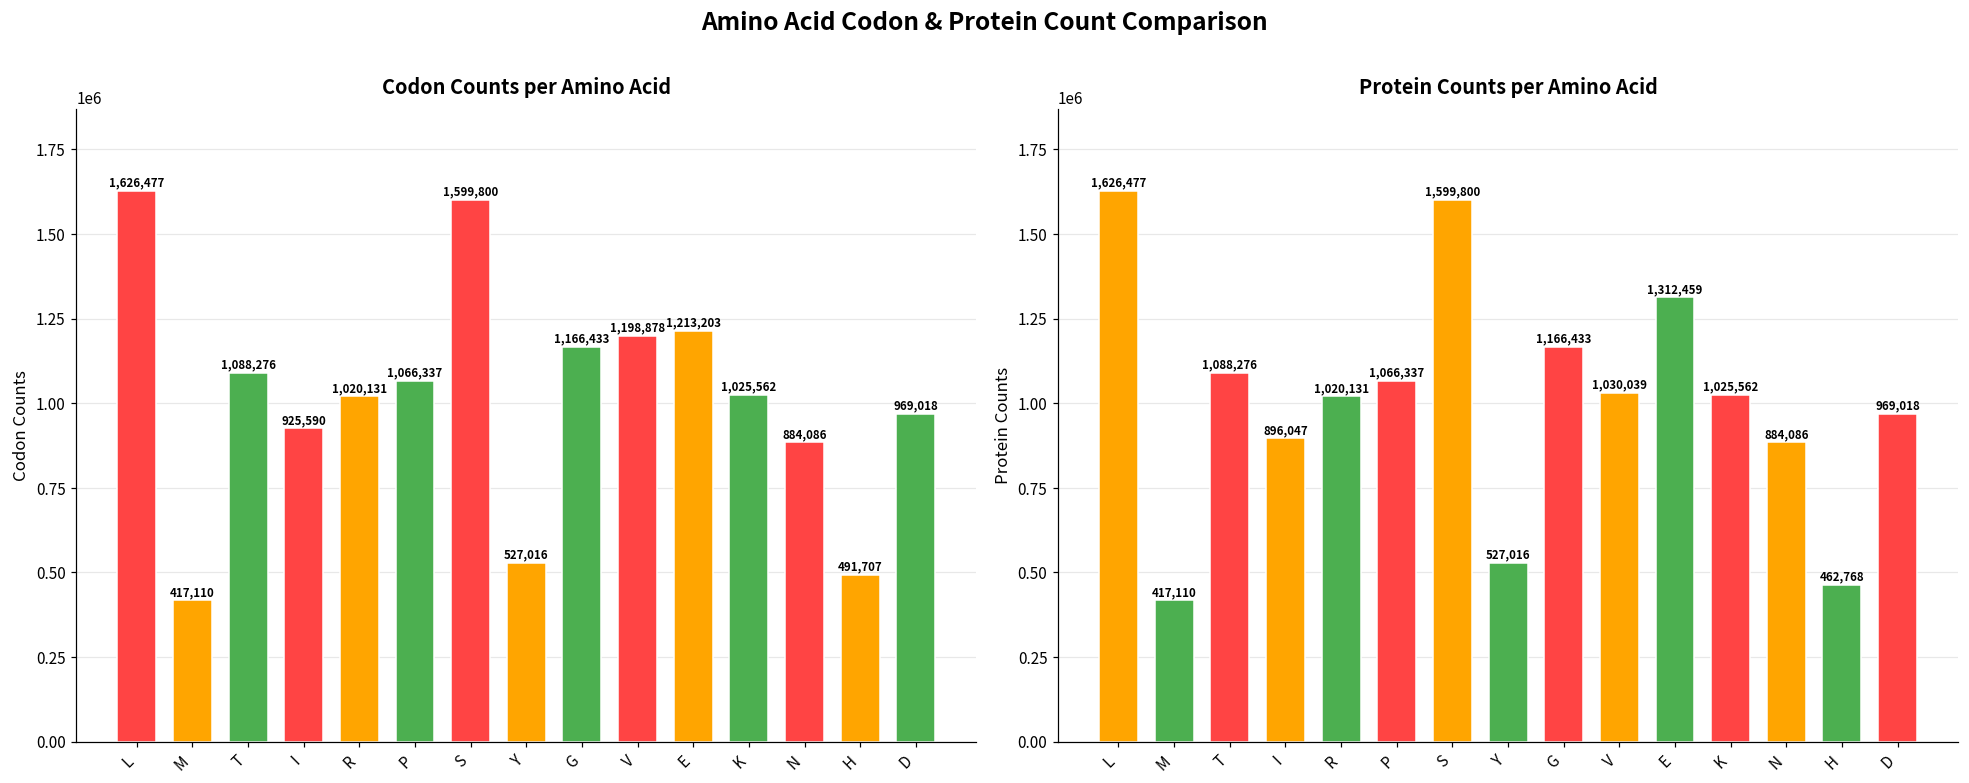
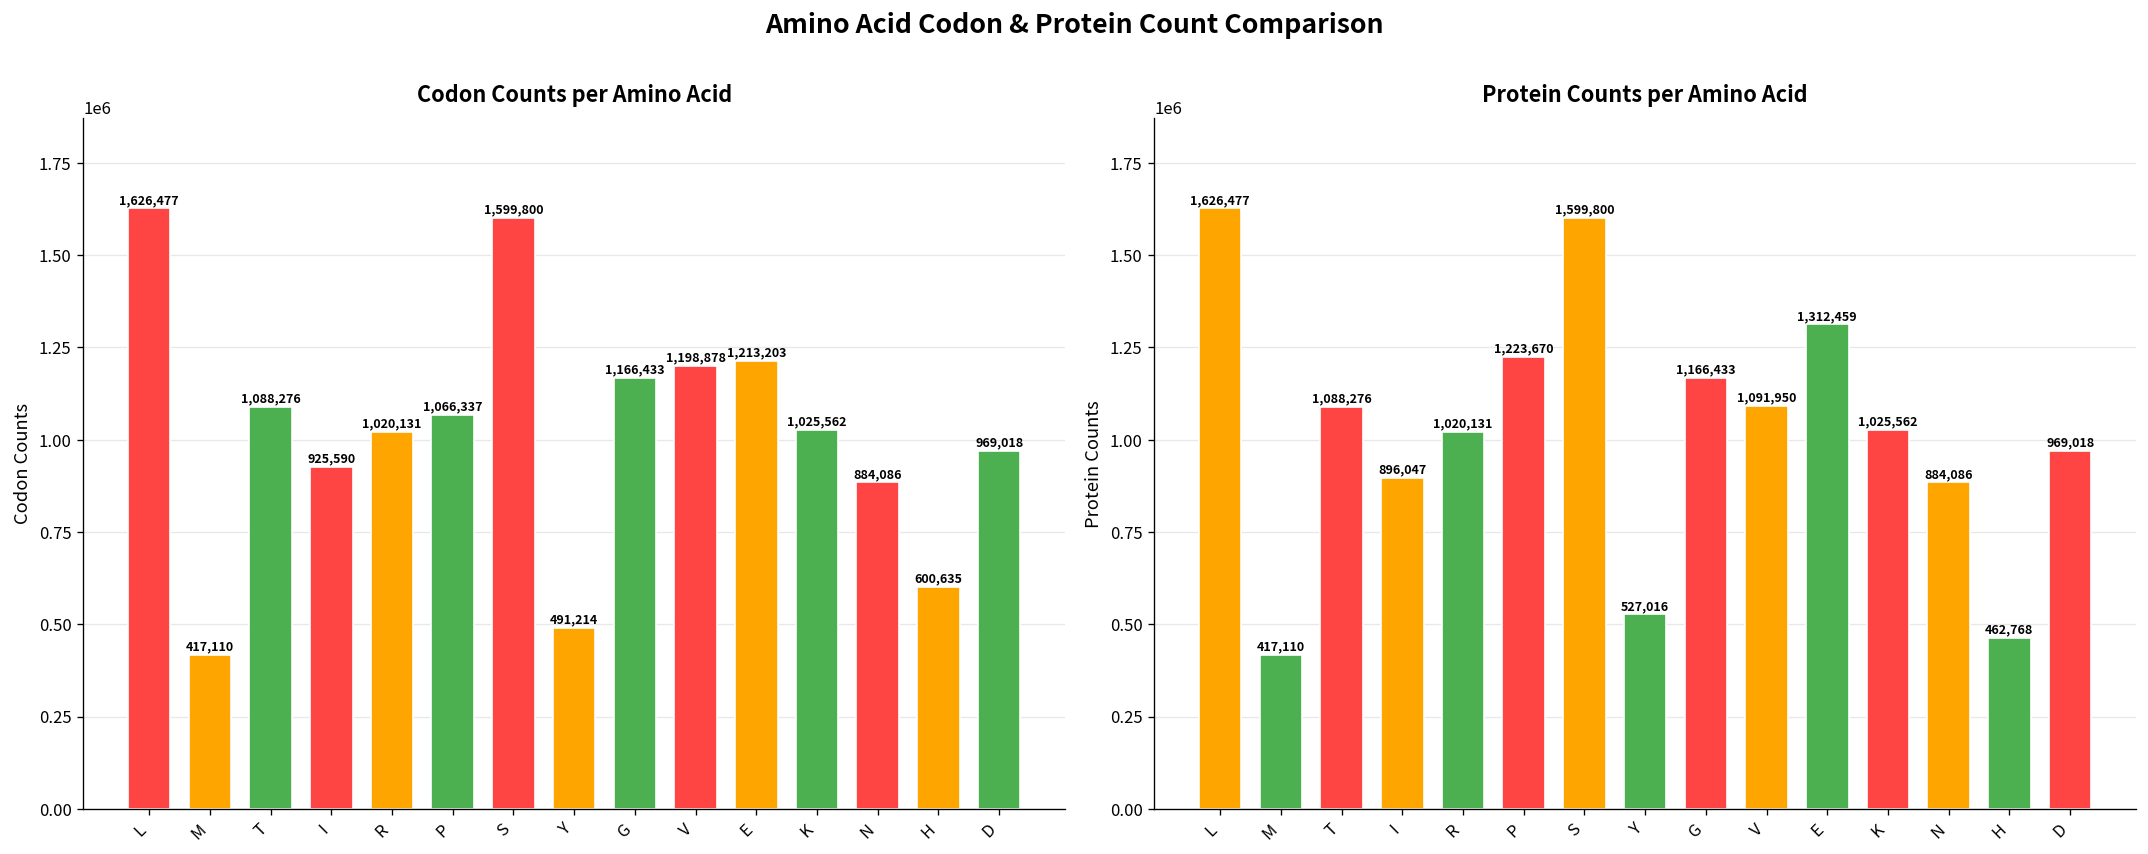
  {
    "Codon Counts per Amino Acid": {
      "L": "1,626,477",
      "M": "417,110",
      "T": "1,088,276",
      "I": "925,590",
      "R": "1,020,131",
      "P": "1,066,337",
      "S": "1,599,800",
-     "Y": "527,016",
+     "Y": "491,214",
      "G": "1,166,433",
      "V": "1,198,878",
      "E": "1,213,203",
      "K": "1,025,562",
      "N": "884,086",
-     "H": "491,707",
+     "H": "600,635",
      "D": "969,018"
    },
    "Protein Counts per Amino Acid": {
      "L": "1,626,477",
      "M": "417,110",
      "T": "1,088,276",
      "I": "896,047",
      "R": "1,020,131",
-     "P": "1,066,337",
+     "P": "1,223,670",
      "S": "1,599,800",
      "Y": "527,016",
      "G": "1,166,433",
-     "V": "1,030,039",
+     "V": "1,091,950",
      "E": "1,312,459",
      "K": "1,025,562",
      "N": "884,086",
      "H": "462,768",
      "D": "969,018"
    }
  }
